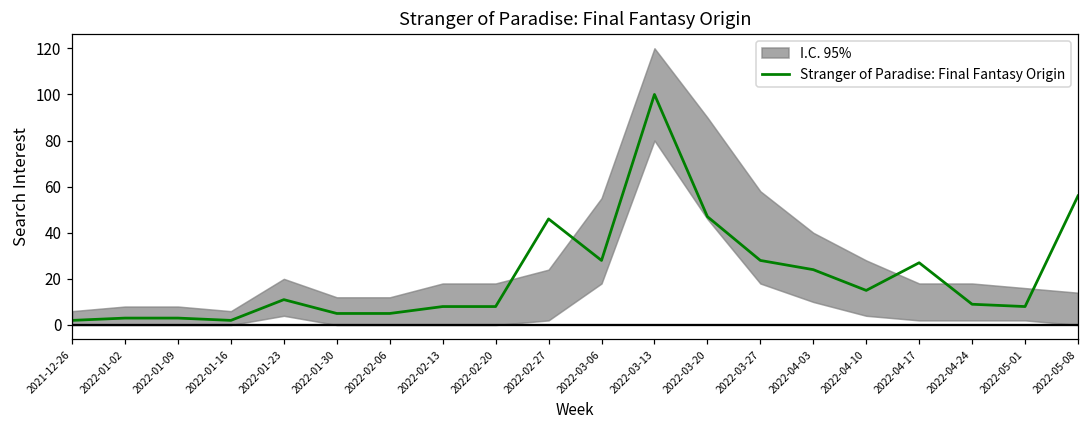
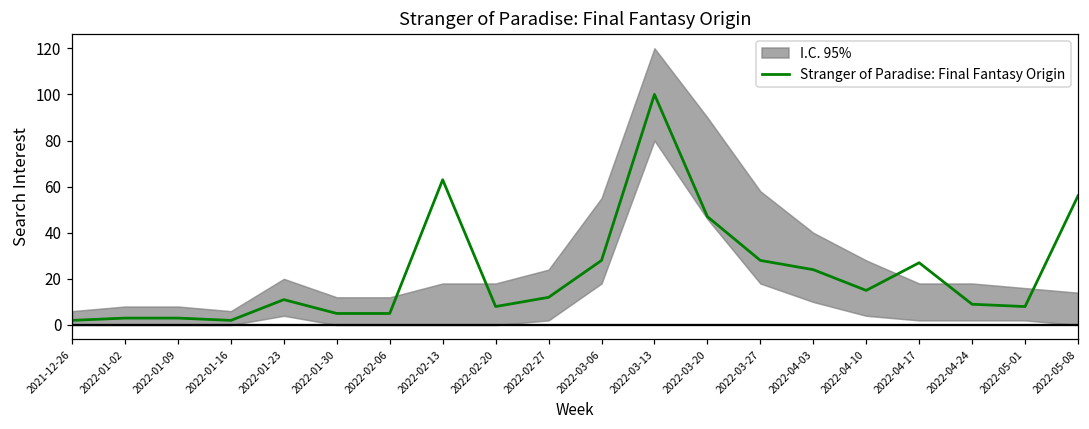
  {
    "Stranger of Paradise: Final Fantasy Origin": {
      "2021-12-26": 2,
      "2022-01-02": 3,
      "2022-01-09": 3,
      "2022-01-16": 2,
      "2022-01-23": 11,
      "2022-01-30": 5,
      "2022-02-06": 5,
-     "2022-02-13": 8,
+     "2022-02-13": 63,
      "2022-02-20": 8,
-     "2022-02-27": 46,
+     "2022-02-27": 12,
      "2022-03-06": 28,
      "2022-03-13": 100,
      "2022-03-20": 47,
      "2022-03-27": 28,
      "2022-04-03": 24,
      "2022-04-10": 15,
      "2022-04-17": 27,
      "2022-04-24": 9,
      "2022-05-01": 8,
      "2022-05-08": 56
    }
  }
